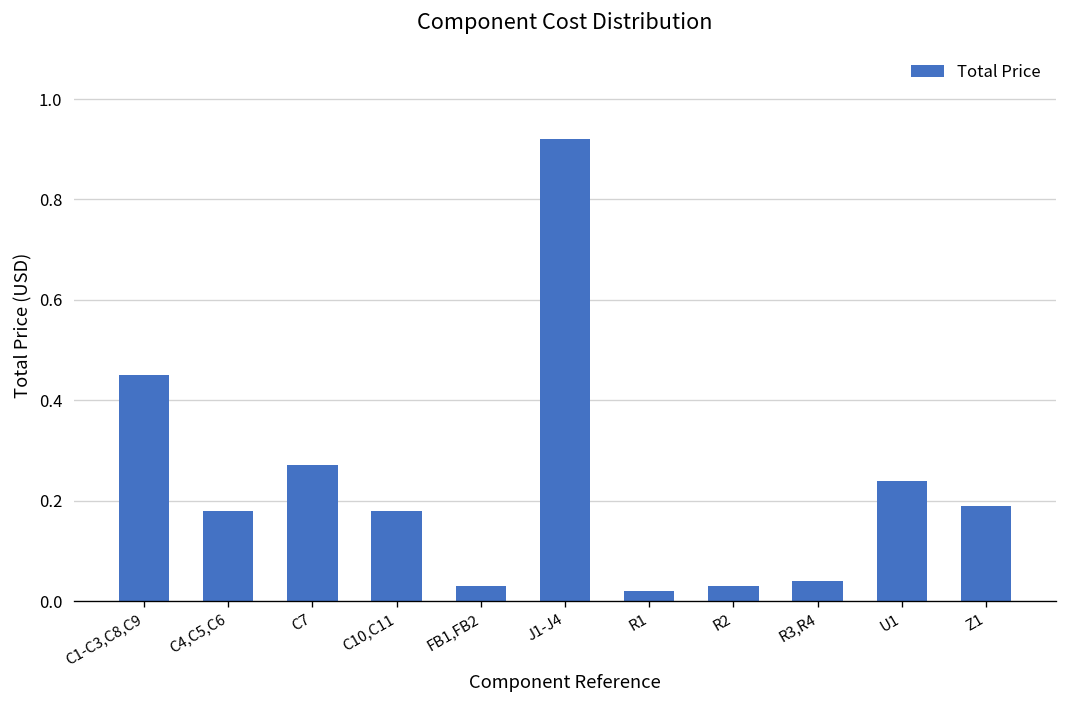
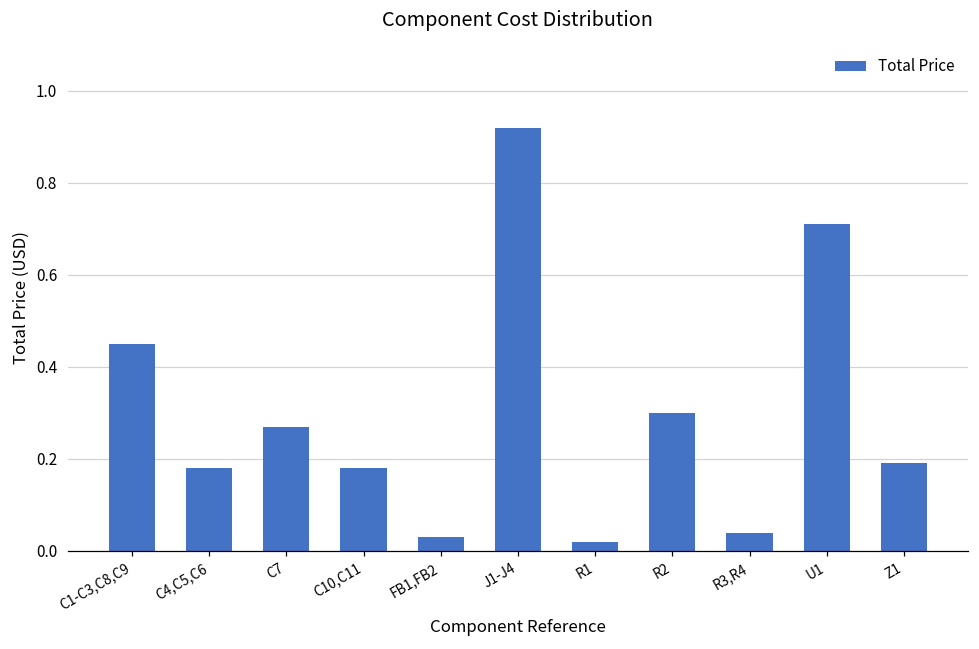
  {
    "C1-C3,C8,C9": 0.45,
    "C4,C5,C6": 0.18,
    "C7": 0.27,
    "C10,C11": 0.18,
    "FB1,FB2": 0.03,
    "J1-J4": 0.92,
    "R1": 0.02,
-   "R2": 0.03,
+   "R2": 0.30,
    "R3,R4": 0.04,
-   "U1": 0.24,
+   "U1": 0.71,
    "Z1": 0.19
  }
